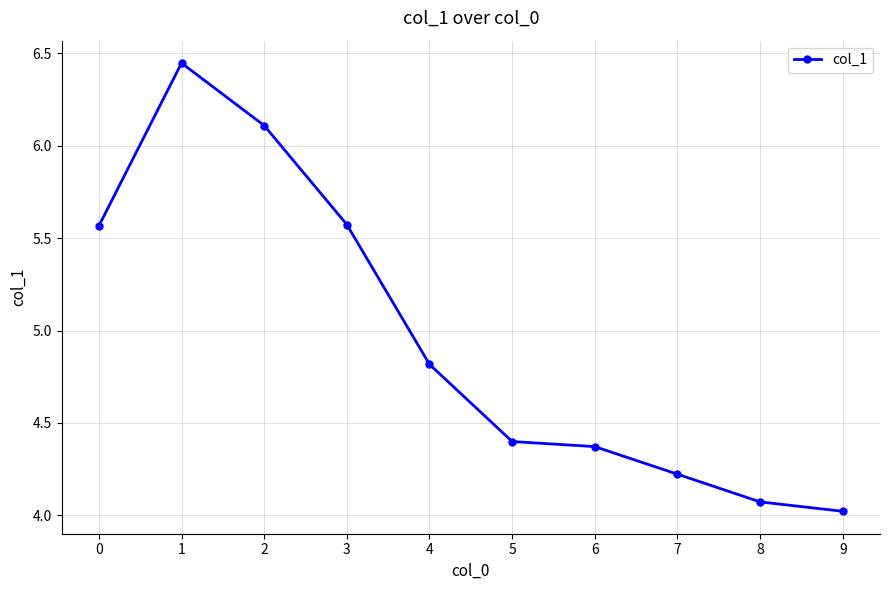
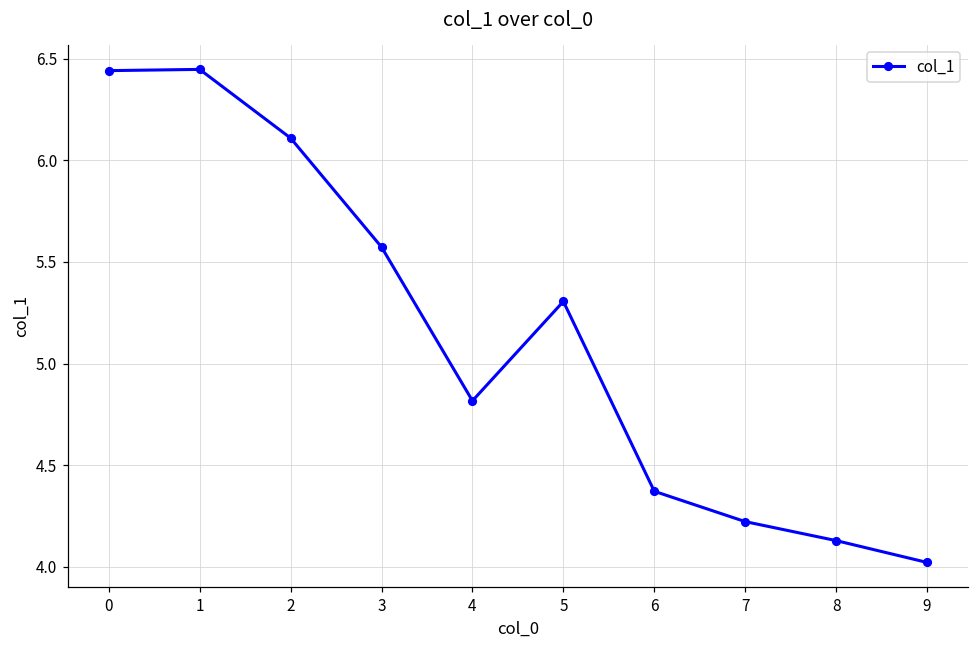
  {
-   "0": 5.57,
+   "0": 6.44,
    "1": 6.45,
    "2": 6.11,
    "3": 5.57,
    "4": 4.82,
-   "5": 4.40,
+   "5": 5.31,
    "6": 4.37,
    "7": 4.22,
-   "8": 4.07,
+   "8": 4.13,
    "9": 4.02
  }
